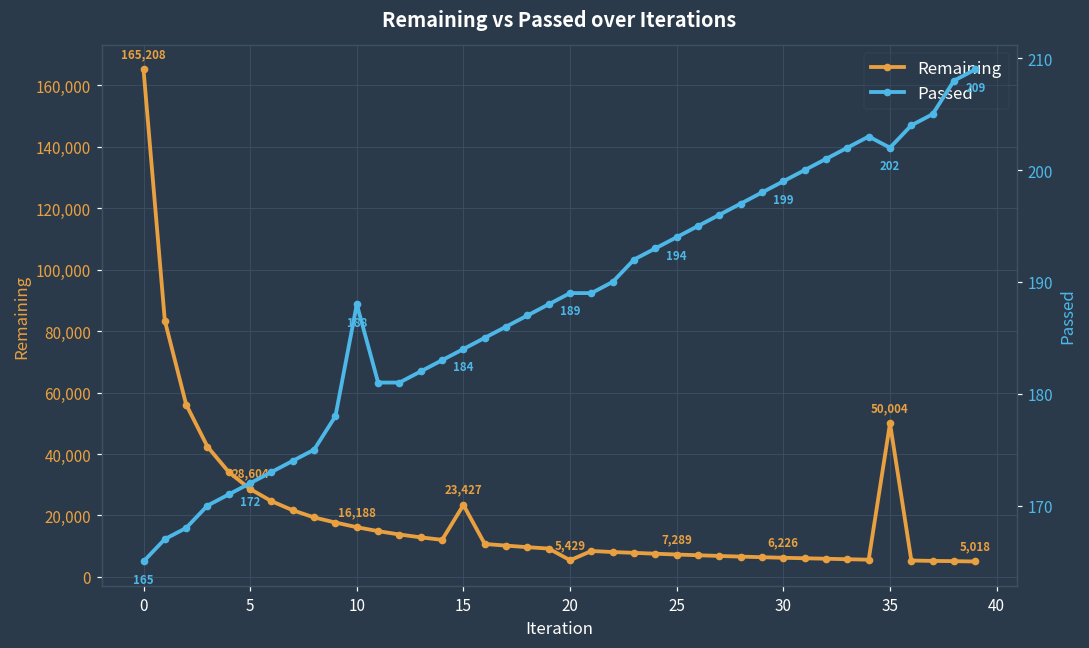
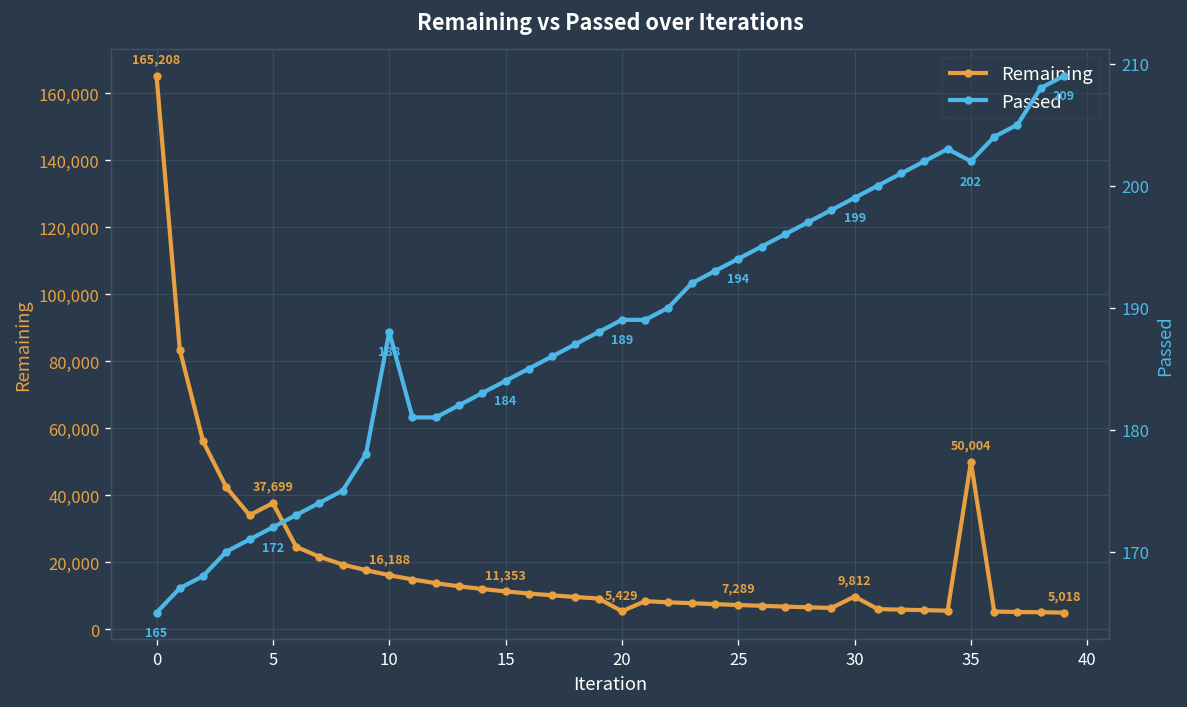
  {
    "Remaining": {
      "0": "165,208",
-     "5": "28,604",
+     "5": "37,699",
      "10": "16,188",
-     "15": "23,427",
+     "15": "11,353",
      "20": "5,429",
      "25": "7,289",
-     "30": "6,226",
+     "30": "9,812",
      "35": "50,004"
    },
    "Passed": {
      "0": "165",
      "5": "172",
      "10": "188",
      "15": "184",
      "20": "189",
      "25": "194",
      "30": "199",
      "35": "202"
    }
  }
